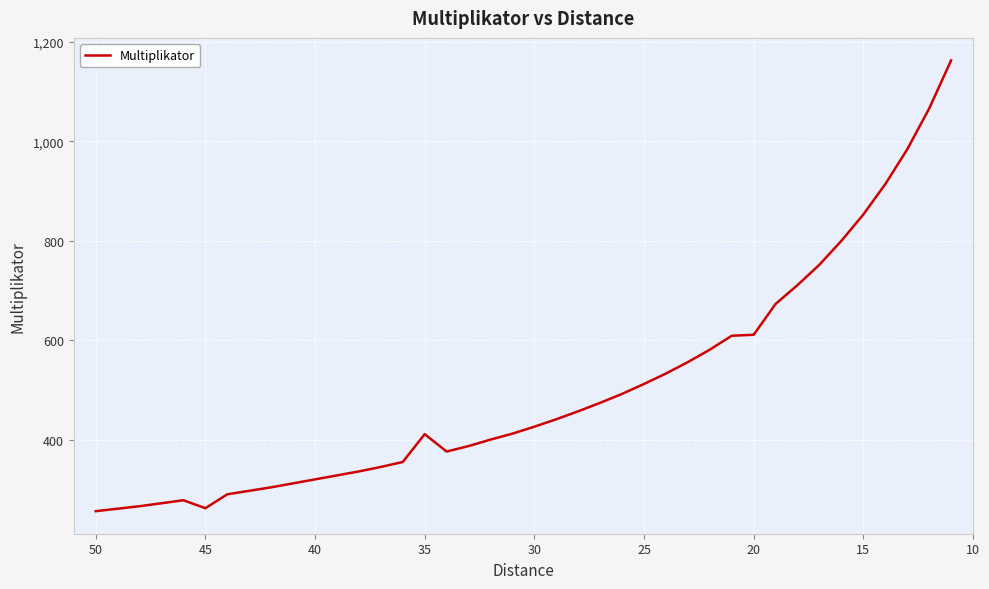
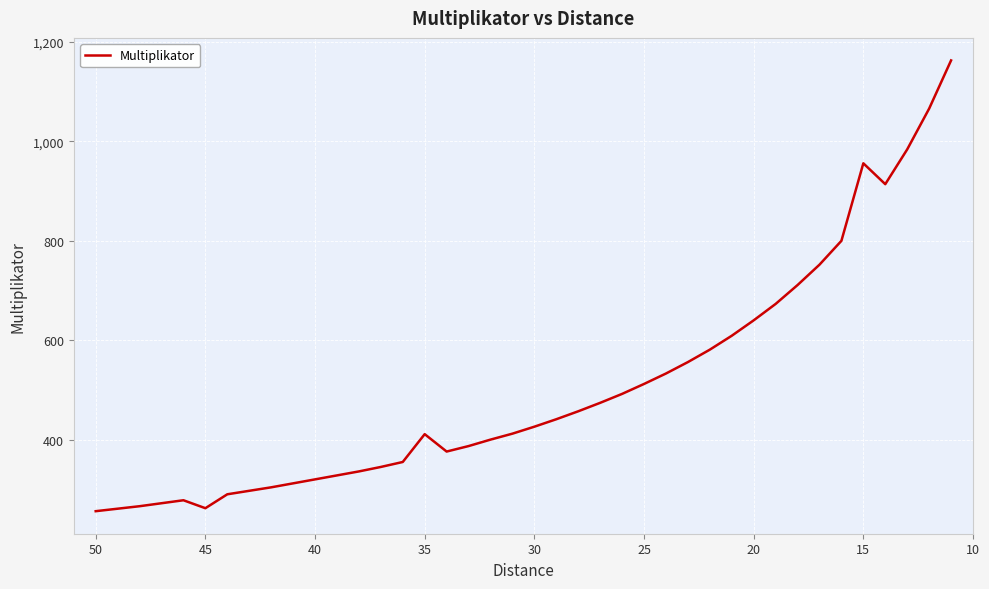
  {
    "50": 260,
    "45": 260,
    "40": 320,
    "35": 410,
    "30": 430,
    "25": 510,
-   "20": 610,
-   "15": 850
+   "20": 640,
+   "15": 960
  }
